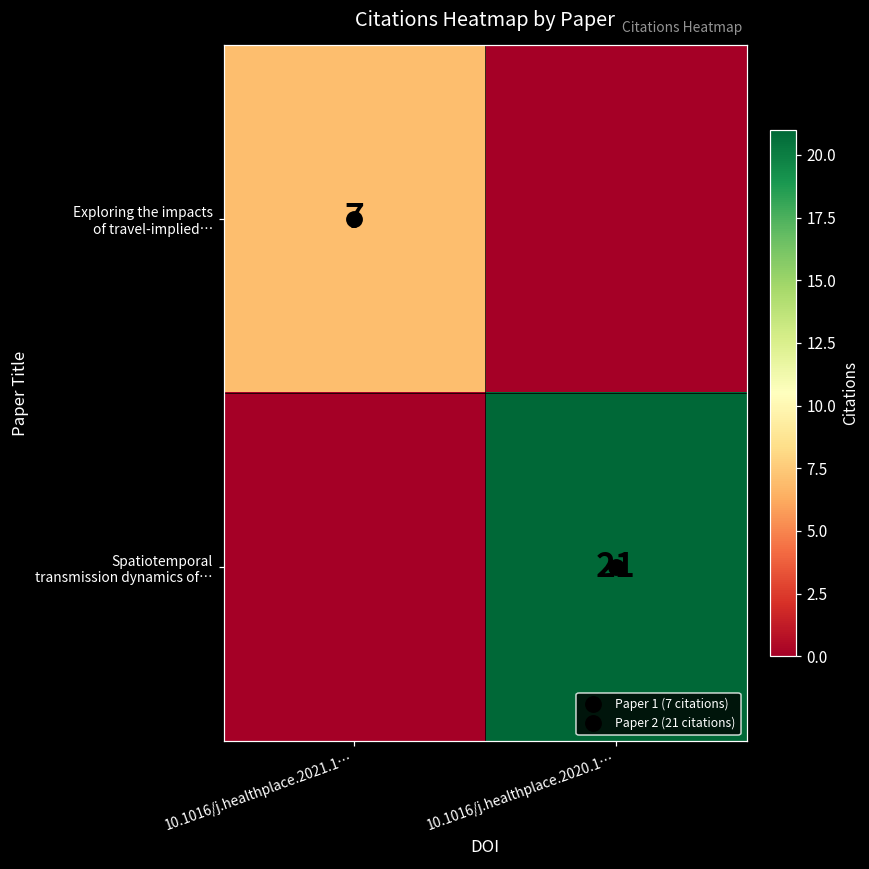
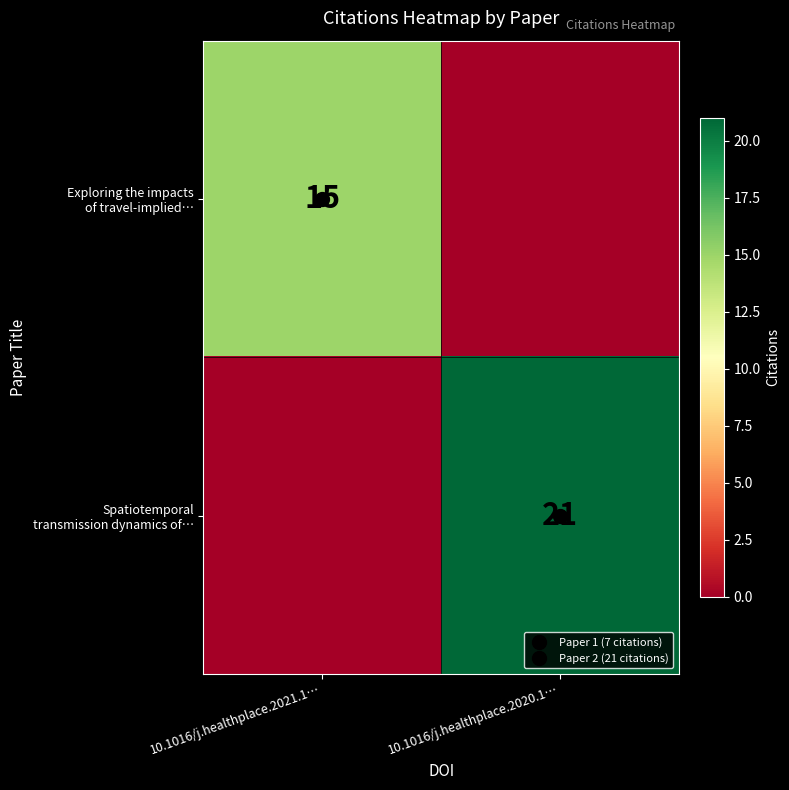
  {
    "Exploring the impacts of travel-implied…": {
-     "10.1016/j.healthplace.2021.1…": 7
+     "10.1016/j.healthplace.2021.1…": 15
    }
  }
